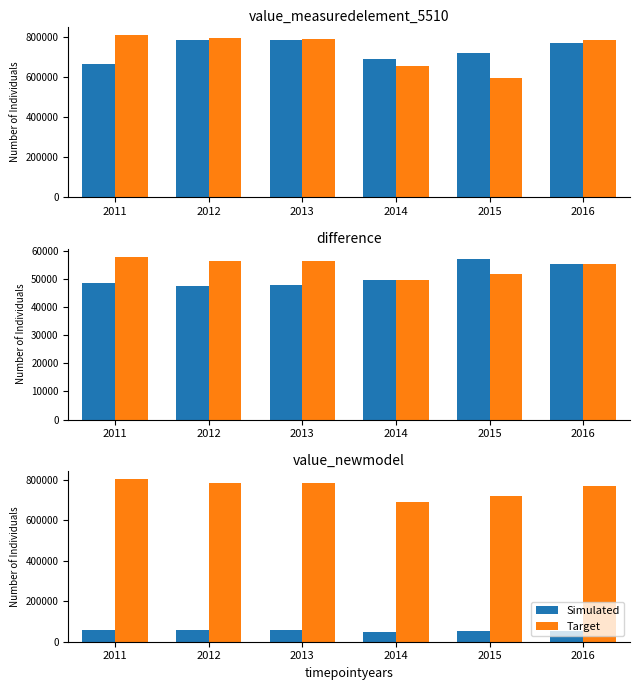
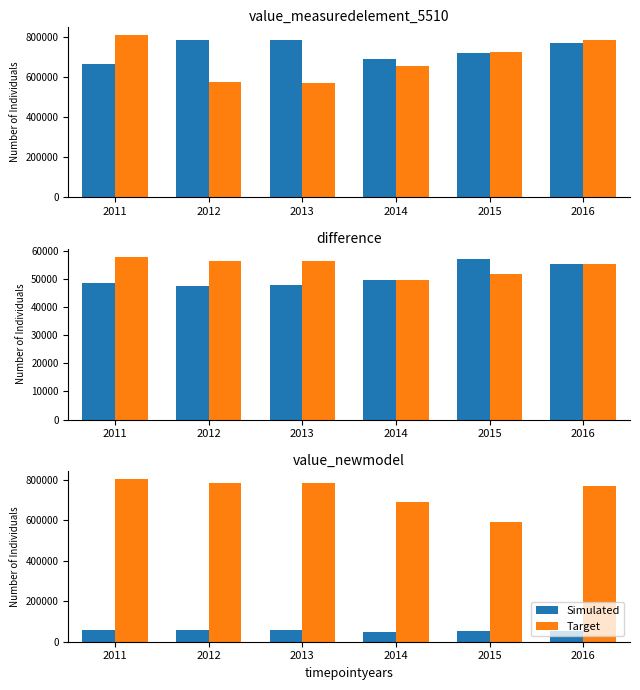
  {
    "value_measuredelement_5510": {
      "Simulated": {
        "2011": 670000,
        "2012": 780000,
        "2013": 780000,
        "2014": 690000,
        "2015": 720000,
        "2016": 770000
      },
      "Target": {
        "2011": 810000,
-       "2012": 790000,
-       "2013": 790000,
+       "2012": 570000,
+       "2013": 570000,
        "2014": 660000,
-       "2015": 600000,
+       "2015": 730000,
        "2016": 780000
      }
    },
    "difference": {
      "Simulated": {
        "2011": 49000,
        "2012": 48000,
        "2013": 48000,
        "2014": 50000,
        "2015": 57000,
        "2016": 55000
      },
      "Target": {
        "2011": 58000,
        "2012": 56000,
        "2013": 56000,
        "2014": 50000,
        "2015": 52000,
        "2016": 55000
      }
    },
    "value_newmodel": {
      "Simulated": {
        "2011": 60000,
        "2012": 60000,
        "2013": 60000,
        "2014": 50000,
        "2015": 50000
      },
      "Target": {
        "2011": 800000,
        "2012": 780000,
        "2013": 780000,
        "2014": 690000,
-       "2015": 720000,
+       "2015": 590000,
        "2016": 770000
      }
    }
  }
